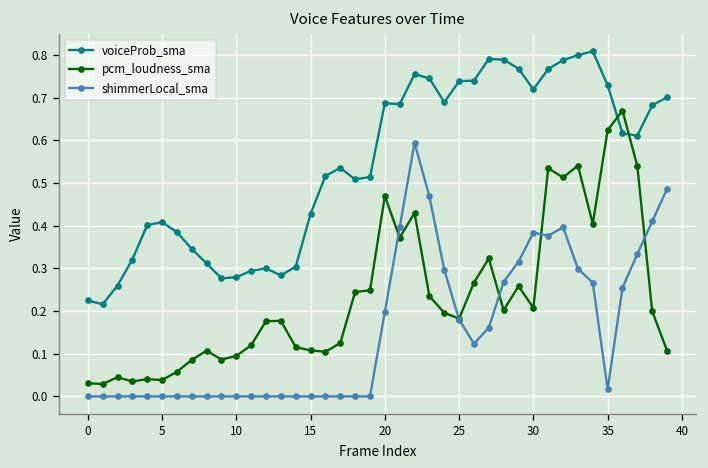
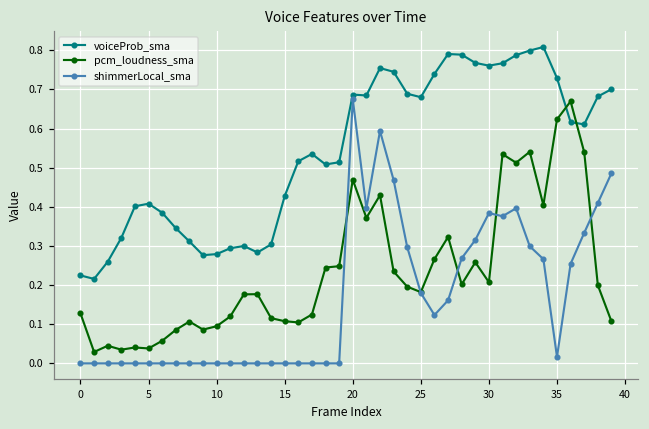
  {
    "voiceProb_sma": {
      "0": 0.22,
      "5": 0.41,
      "10": 0.28,
      "15": 0.43,
      "20": 0.69,
-     "25": 0.74,
-     "30": 0.72,
+     "25": 0.68,
+     "30": 0.76,
      "35": 0.73
    },
    "pcm_loudness_sma": {
-     "0": 0.03,
+     "0": 0.13,
      "5": 0.04,
      "10": 0.09,
      "15": 0.11,
      "20": 0.47,
      "30": 0.21,
      "35": 0.62
    },
    "shimmerLocal_sma": {
      "0": 0.00,
      "5": 0.00,
      "10": 0.00,
      "15": 0.00,
-     "20": 0.20,
+     "20": 0.67,
      "30": 0.38,
      "35": 0.02
    }
  }
